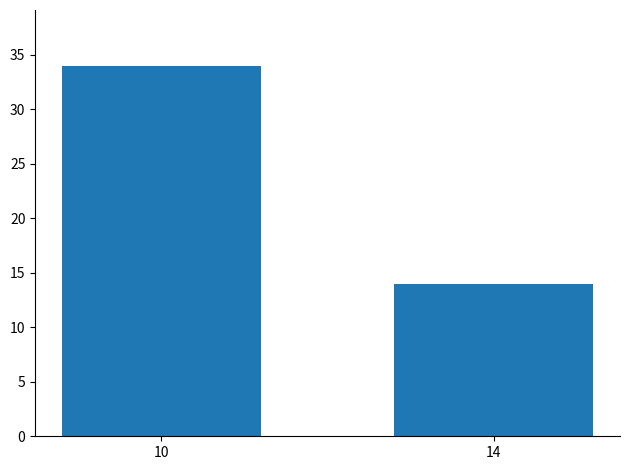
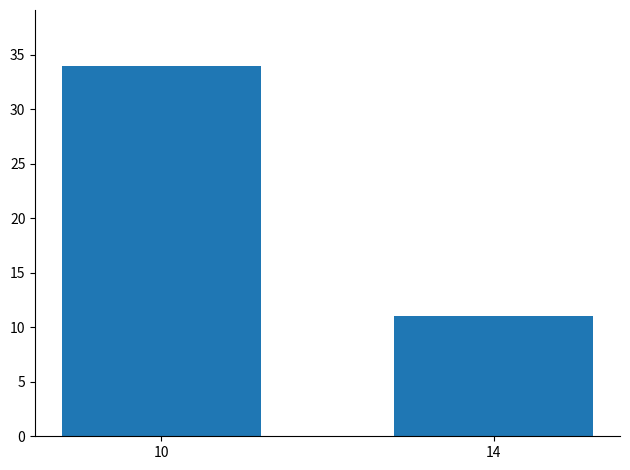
  {
    "10": 34,
-   "14": 14
+   "14": 11
  }
